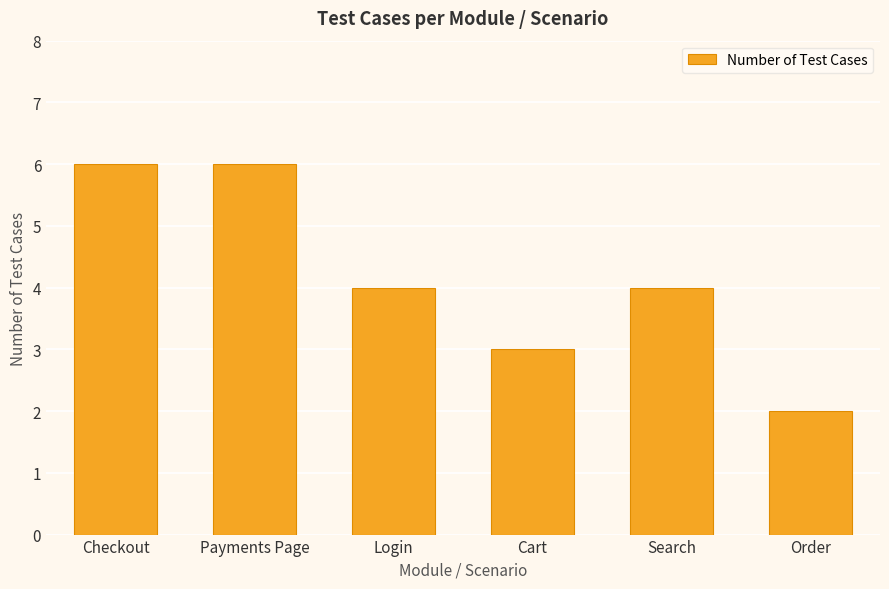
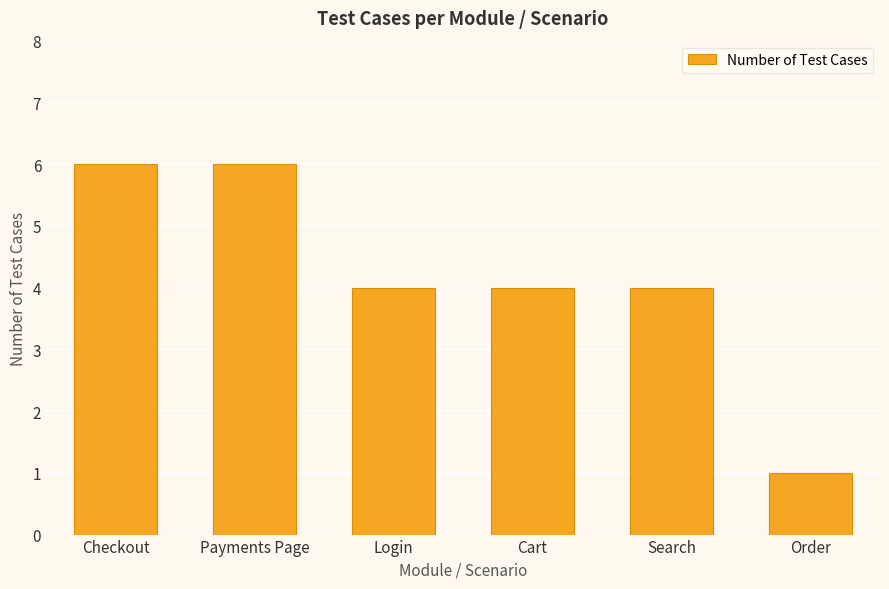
  {
    "Checkout": 6,
    "Payments Page": 6,
    "Login": 4,
-   "Cart": 3,
+   "Cart": 4,
    "Search": 4,
-   "Order": 2
+   "Order": 1
  }
